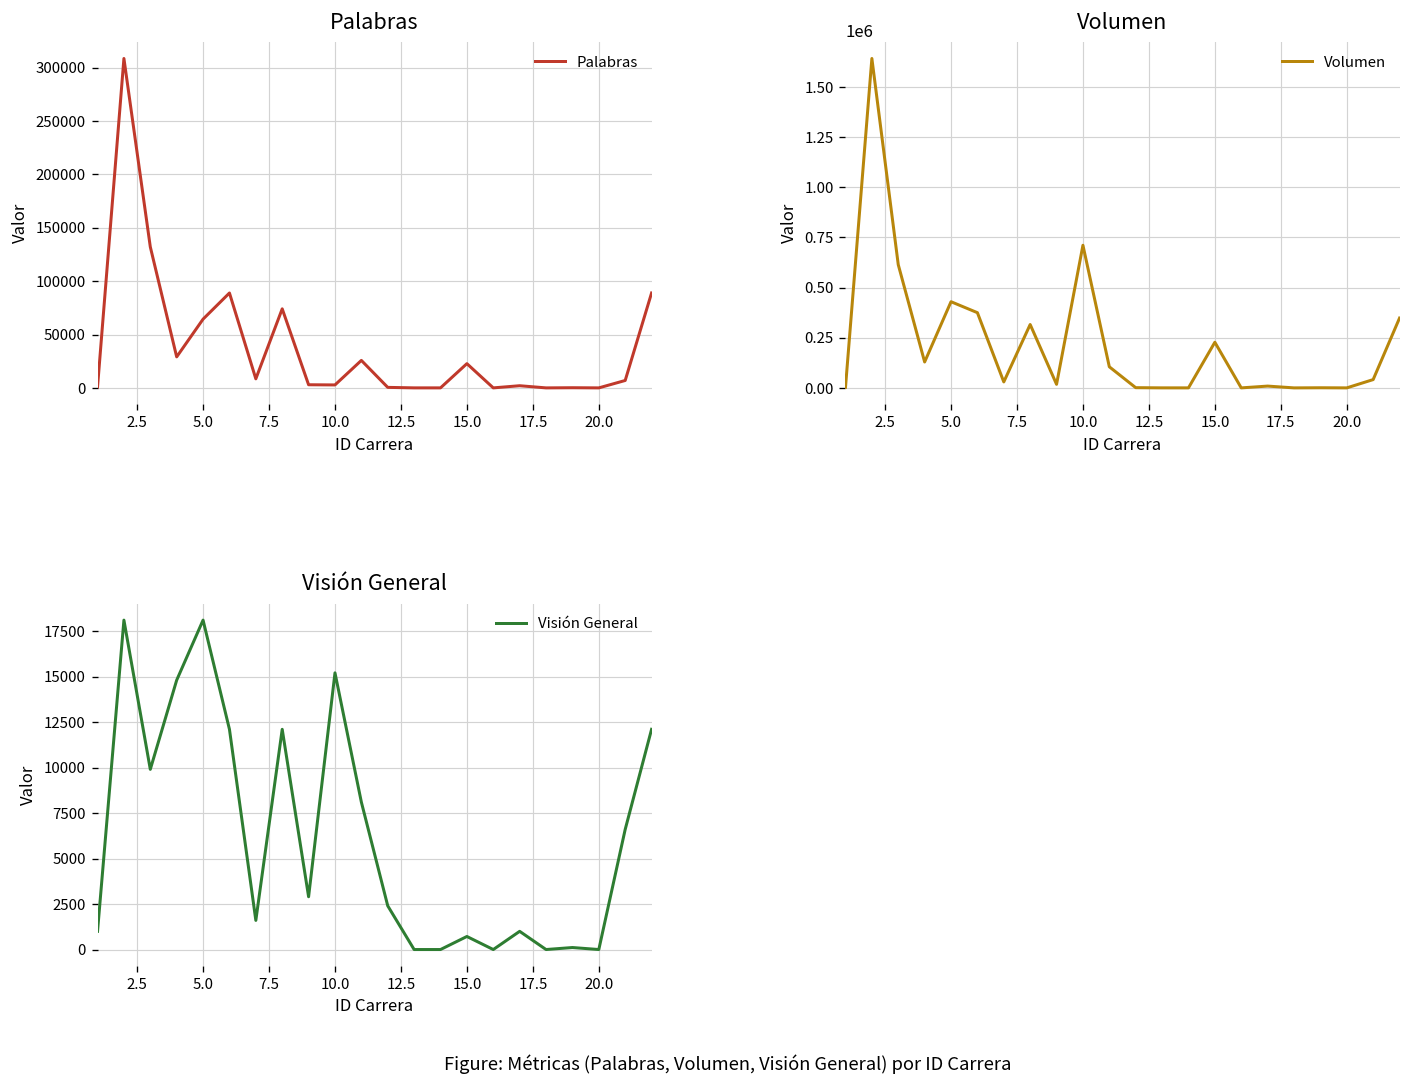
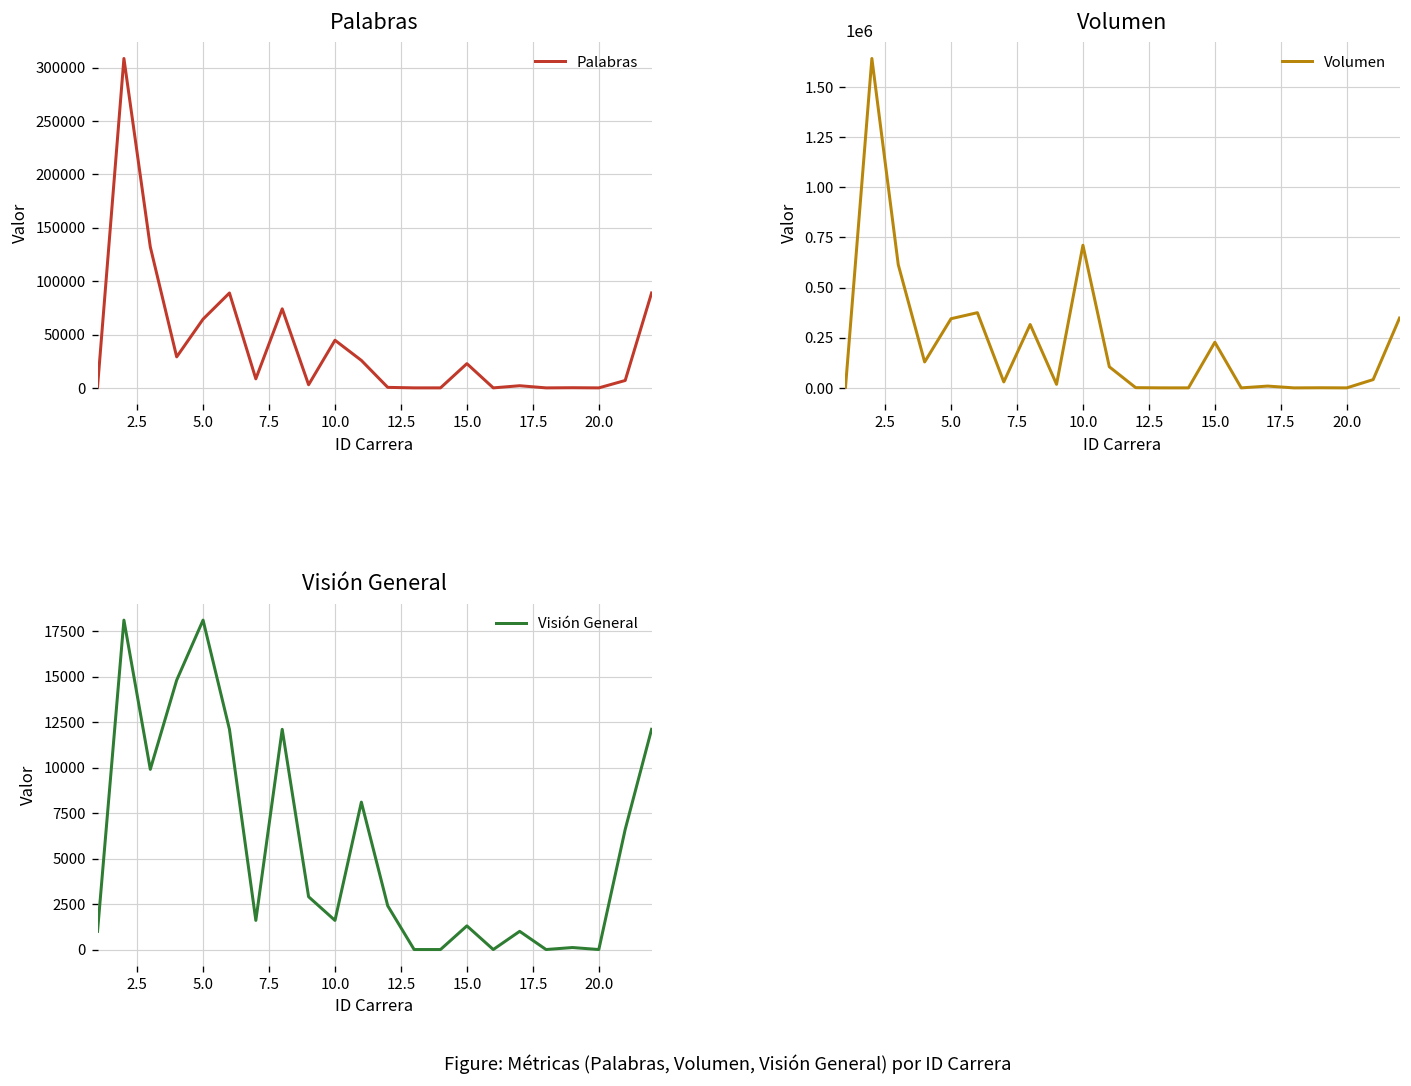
  {
    "Palabras": {
      "5.0": 60000,
-     "10.0": 0,
+     "10.0": 40000,
      "15.0": 20000,
      "20.0": 0
    },
    "Volumen": {
-     "5.0": 430000,
+     "5.0": 340000,
      "10.0": 710000,
      "15.0": 230000,
      "20.0": 0
    },
    "Visión General": {
      "5.0": 18100,
-     "10.0": 15200,
-     "15.0": 700,
+     "10.0": 1600,
+     "15.0": 1300,
      "20.0": 0
    }
  }
